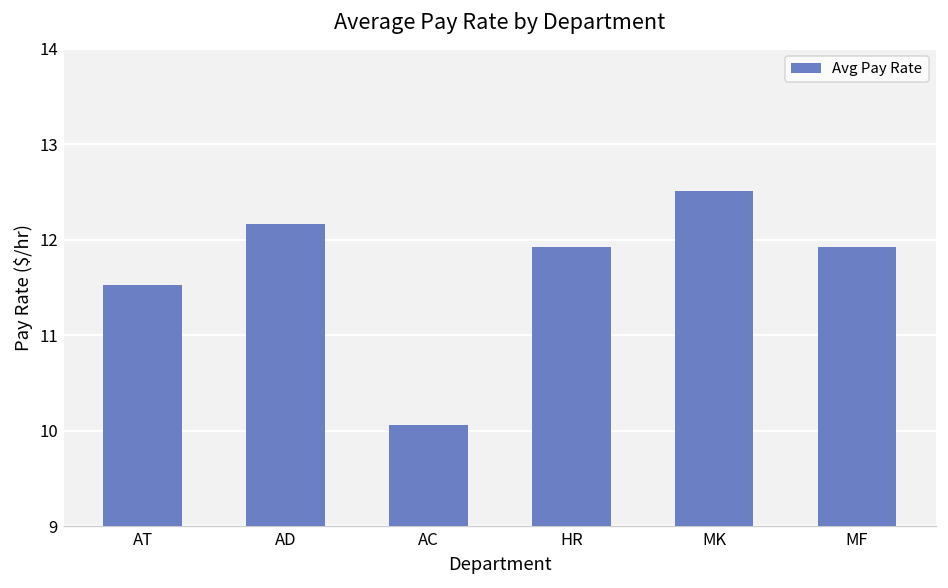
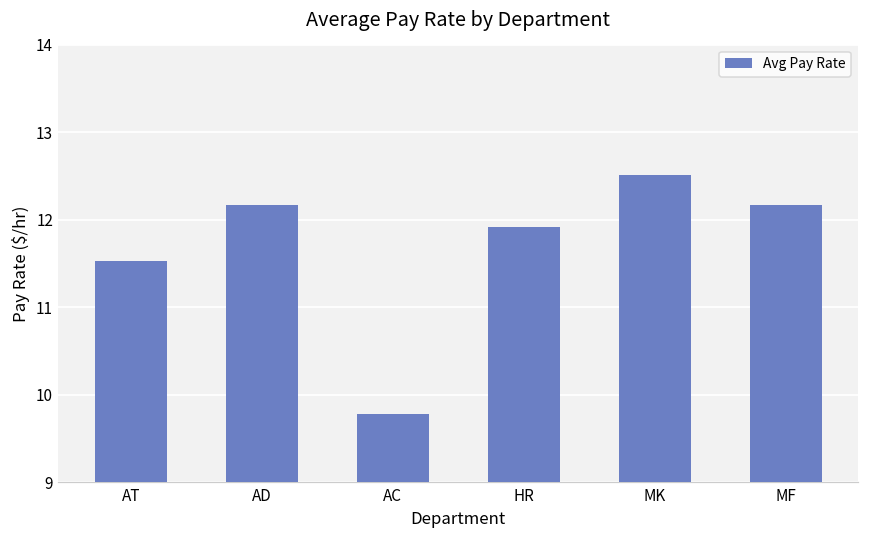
  {
    "AT": 11.5,
    "AD": 12.2,
-   "AC": 10.1,
+   "AC": 9.8,
    "HR": 11.9,
    "MK": 12.5,
-   "MF": 11.9
+   "MF": 12.2
  }
